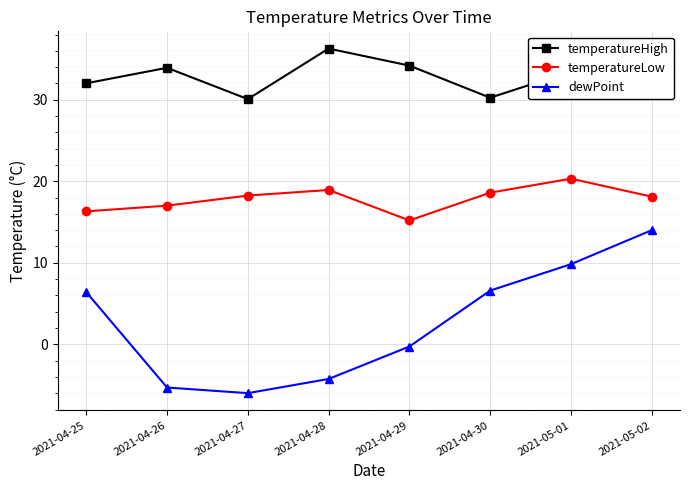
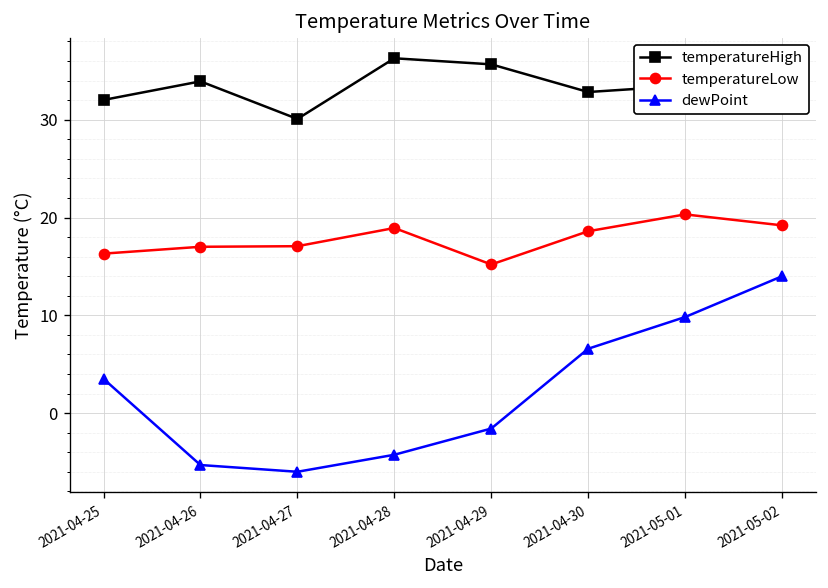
  {
    "temperatureHigh": {
      "2021-04-25": 32,
      "2021-04-26": 34,
      "2021-04-27": 30,
      "2021-04-28": 36,
-     "2021-04-29": 34,
-     "2021-04-30": 30
+     "2021-04-29": 36,
+     "2021-04-30": 33
    },
    "temperatureLow": {
      "2021-04-25": 16,
      "2021-04-26": 17,
-     "2021-04-27": 18,
+     "2021-04-27": 17,
      "2021-04-28": 19,
      "2021-04-29": 15,
      "2021-04-30": 19,
      "2021-05-01": 20,
-     "2021-05-02": 18
+     "2021-05-02": 19
    },
    "dewPoint": {
-     "2021-04-25": 6,
+     "2021-04-25": 4,
      "2021-04-26": -5,
      "2021-04-27": -6,
      "2021-04-28": -4,
-     "2021-04-29": 0,
+     "2021-04-29": -2,
      "2021-04-30": 7,
      "2021-05-01": 10,
      "2021-05-02": 14
    }
  }
